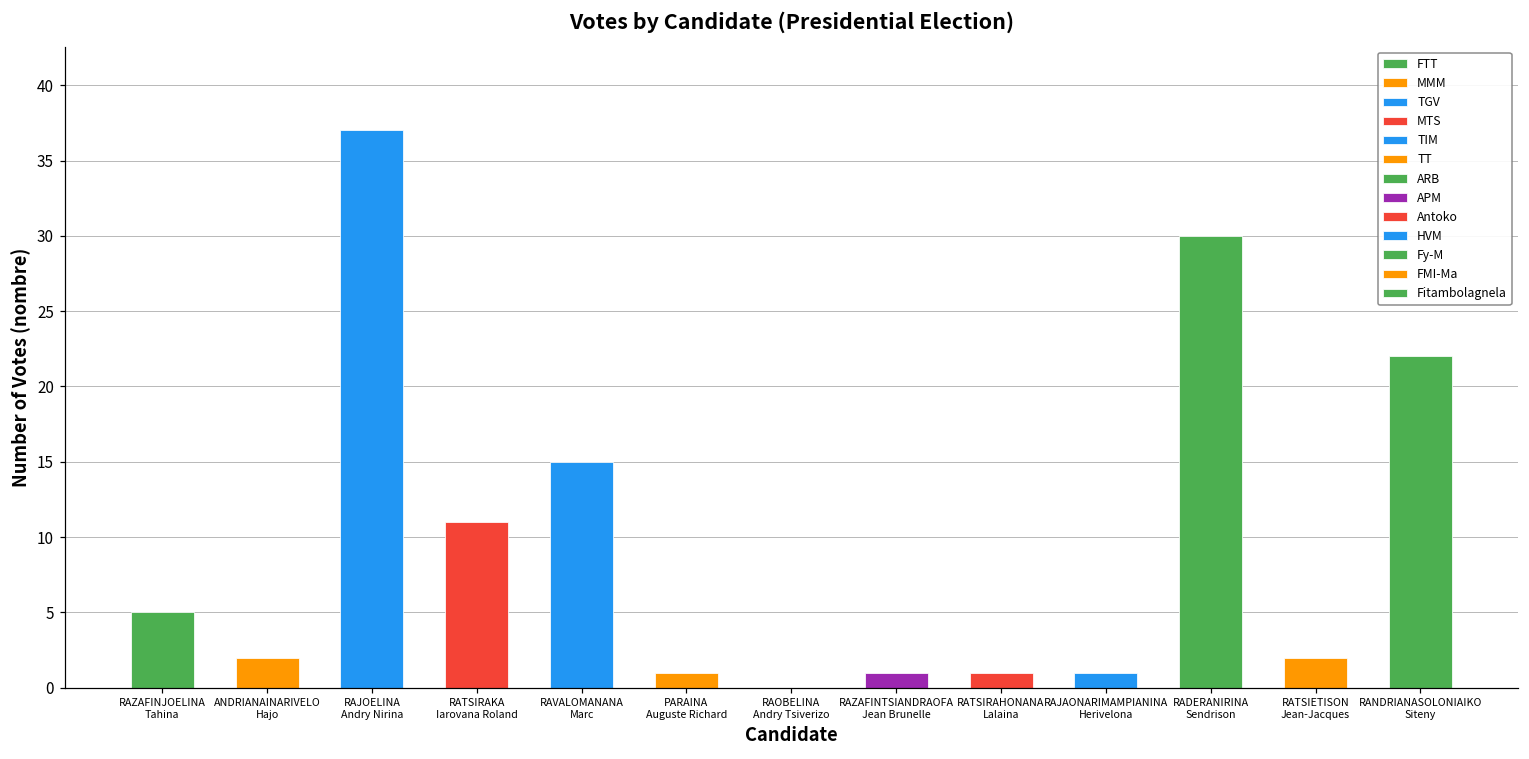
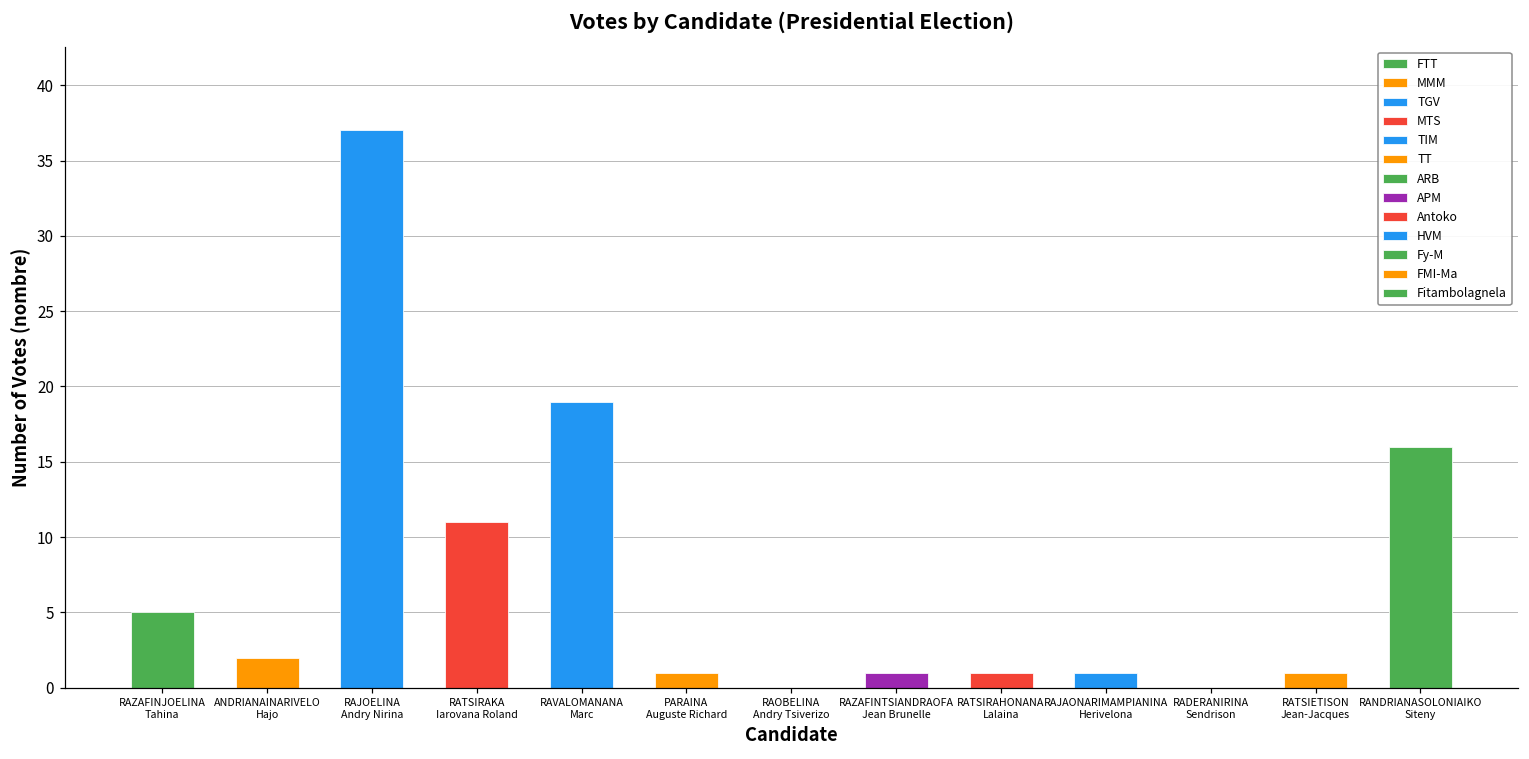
  {
    "RAZAFINJOELINA Tahina": 5,
    "ANDRIANAINARIVELO Hajo": 2,
    "RAJOELINA Andry Nirina": 37,
    "RATSIRAKA Iarovana Roland": 11,
-   "RAVALOMANANA Marc": 15,
+   "RAVALOMANANA Marc": 19,
    "PARAINA Auguste Richard": 1,
    "RAOBELINA Andry Tsiverizo": 0,
    "RAZAFINTSIANDRAOFA Jean Brunelle": 1,
    "RATSIRAHONANA Lalaina": 1,
    "RAJAONARIMAMPIANINA Herivelona": 1,
-   "RADERANIRINA Sendrison": 30,
-   "RATSIETISON Jean-Jacques": 2,
-   "RANDRIANASOLONIAIKO Siteny": 22
+   "RADERANIRINA Sendrison": 0,
+   "RATSIETISON Jean-Jacques": 1,
+   "RANDRIANASOLONIAIKO Siteny": 16
  }
